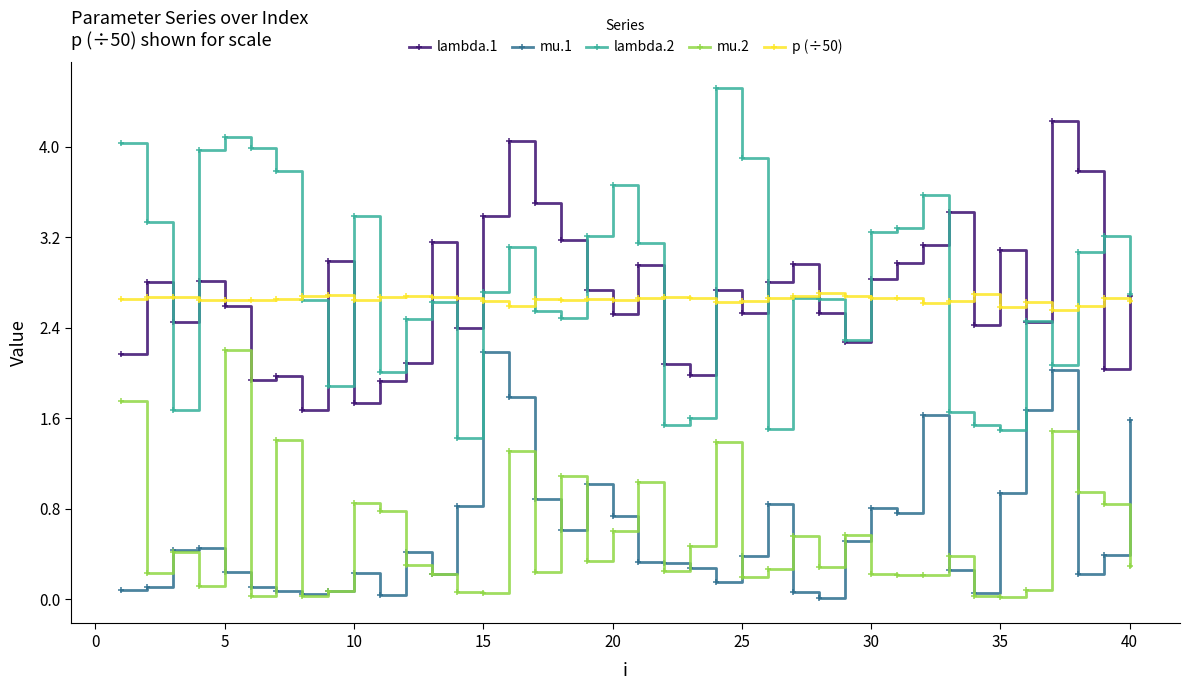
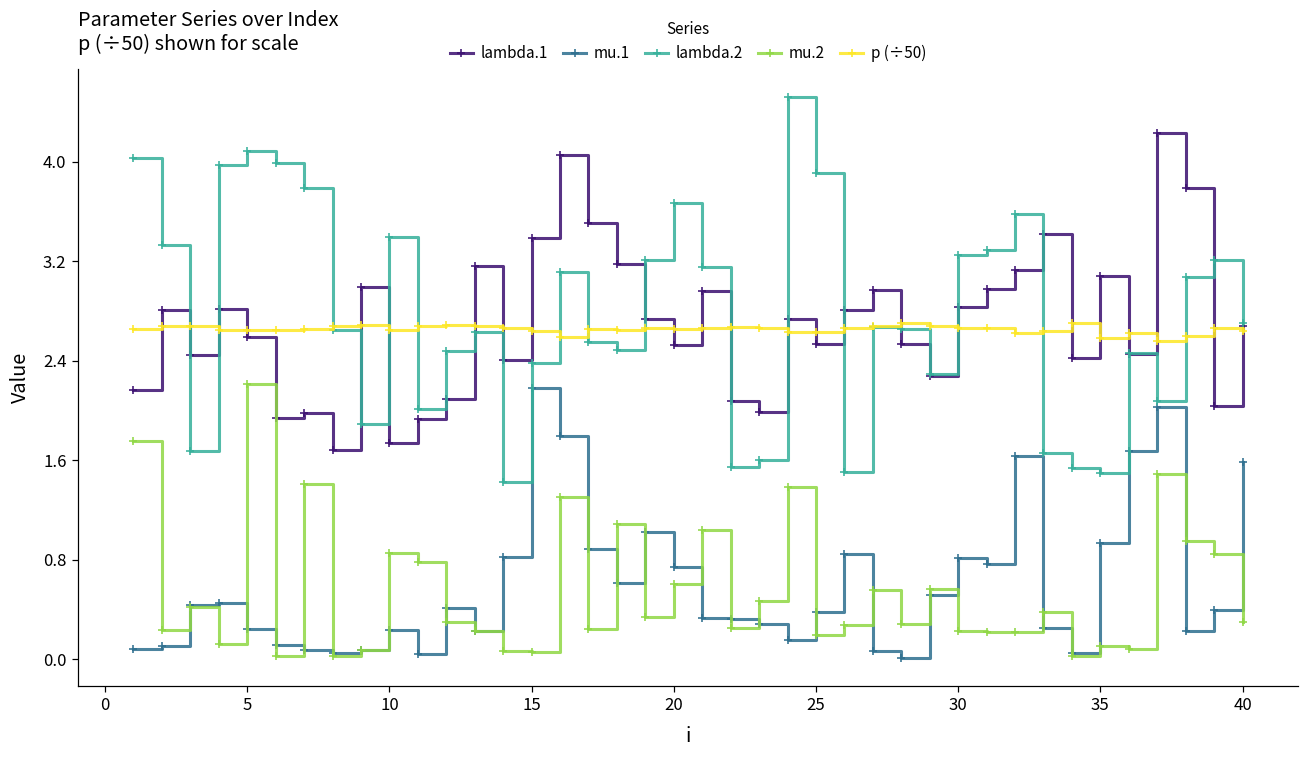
  {
    "lambda.1": {
      "5": 2.59,
      "10": 1.74,
      "15": 3.39,
      "20": 2.53,
      "25": 2.53,
      "30": 2.83,
      "35": 3.08
    },
    "mu.1": {
      "5": 0.24,
      "10": 0.24,
      "15": 2.18,
      "20": 0.74,
      "25": 0.38,
      "30": 0.81,
      "35": 0.94,
      "40": 1.58
    },
    "lambda.2": {
      "5": 4.09,
      "10": 3.39,
-     "15": 2.71,
+     "15": 2.38,
      "20": 3.66,
      "25": 3.90,
      "30": 3.25,
      "35": 1.50
    },
    "mu.2": {
      "5": 2.21,
      "10": 0.85,
      "15": 0.06,
      "20": 0.60,
      "25": 0.20,
      "30": 0.23,
-     "35": 0.02,
+     "35": 0.11,
      "40": 0.30
    },
    "p (÷50)": {
      "5": 2.64,
      "10": 2.65,
      "15": 2.64,
      "20": 2.65,
      "25": 2.63,
      "30": 2.67,
      "35": 2.58,
      "40": 2.64
    }
  }
